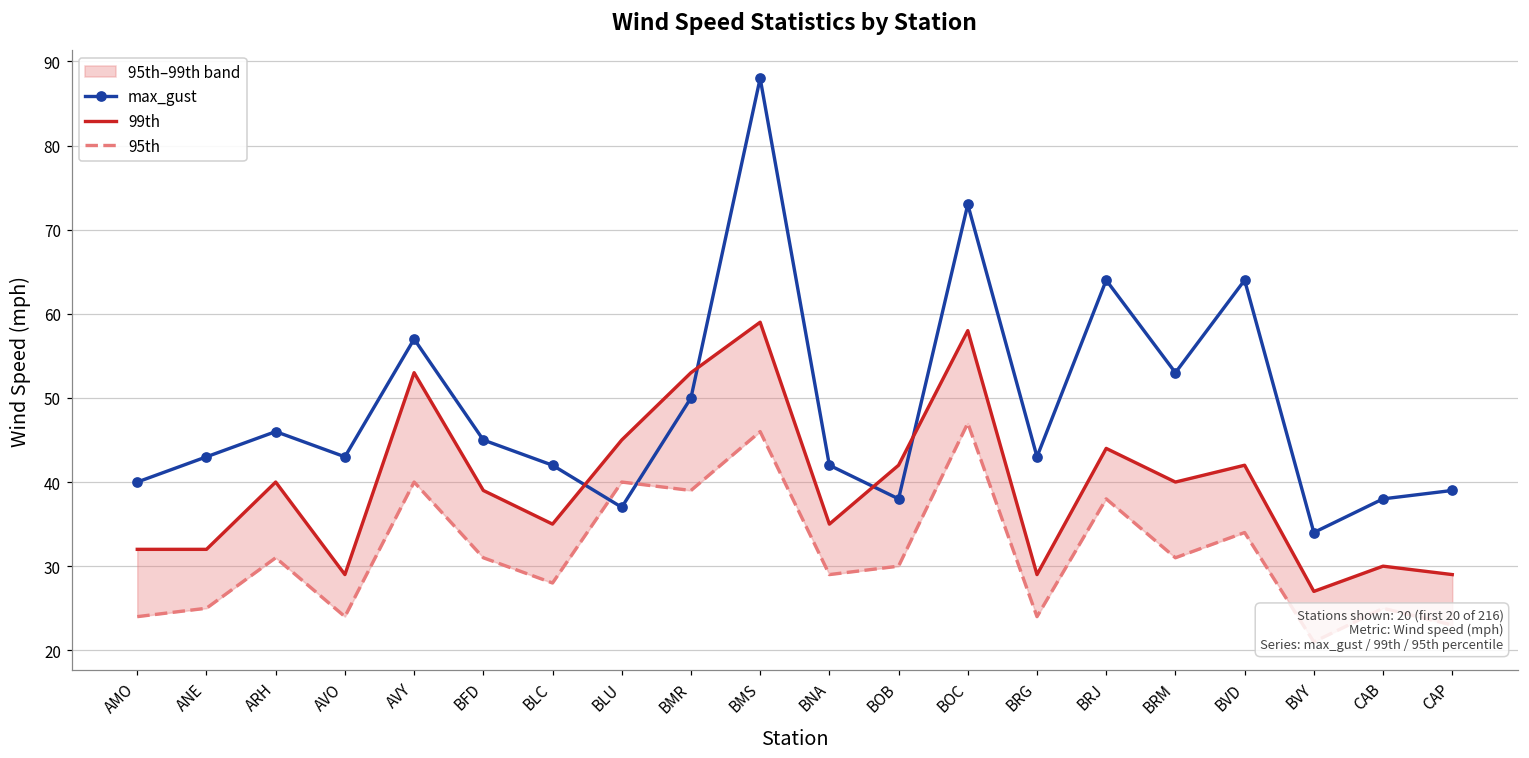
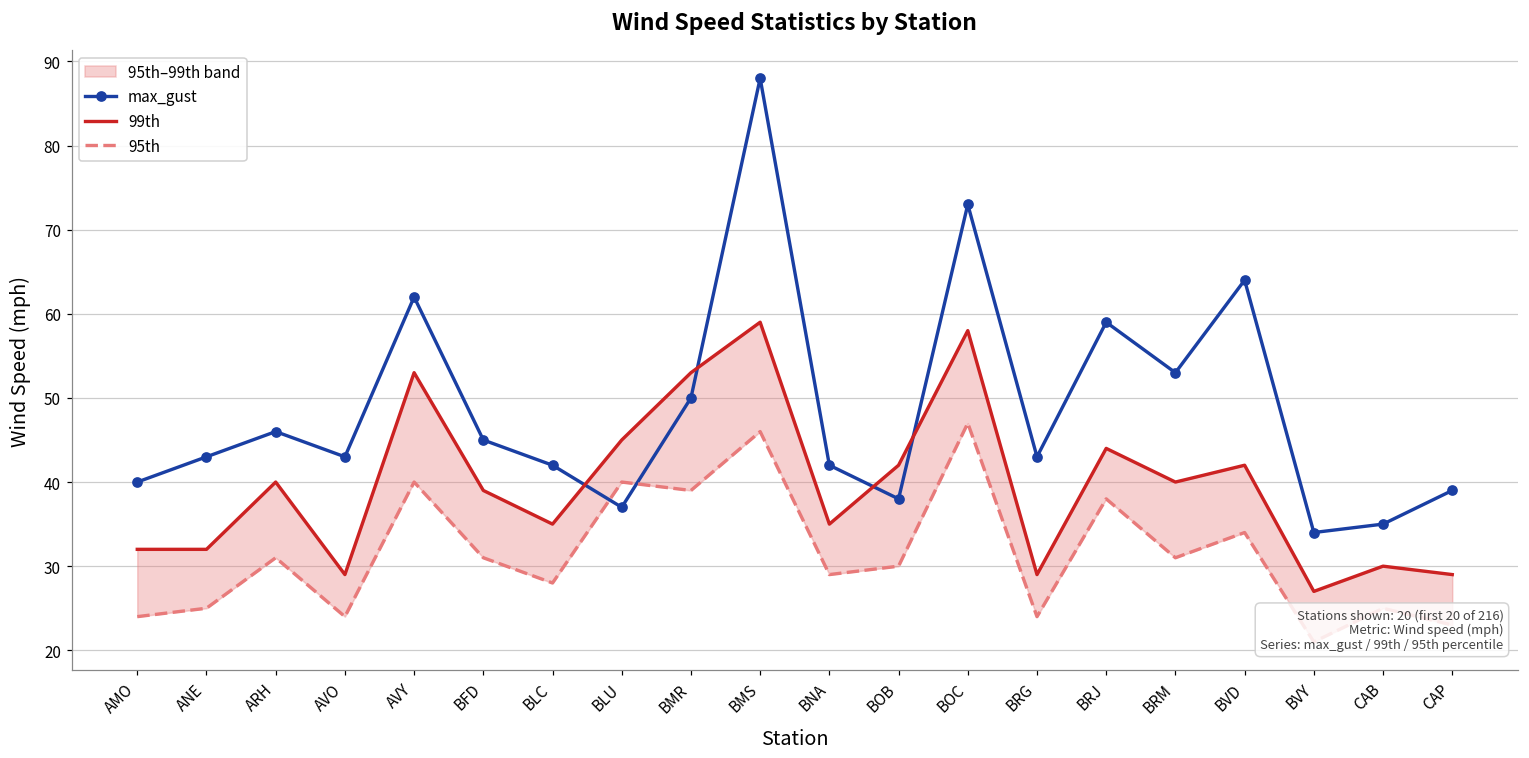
  {
    "max_gust": {
      "AMO": 40,
      "ANE": 43,
      "ARH": 46,
      "AVO": 43,
-     "AVY": 57,
+     "AVY": 62,
      "BFD": 45,
      "BLC": 42,
      "BLU": 37,
      "BMR": 50,
      "BMS": 88,
      "BNA": 42,
      "BOB": 38,
      "BOC": 73,
      "BRG": 43,
-     "BRJ": 64,
+     "BRJ": 59,
      "BRM": 53,
      "BVD": 64,
      "BVY": 34,
-     "CAB": 38,
+     "CAB": 35,
      "CAP": 39
    }
  }
